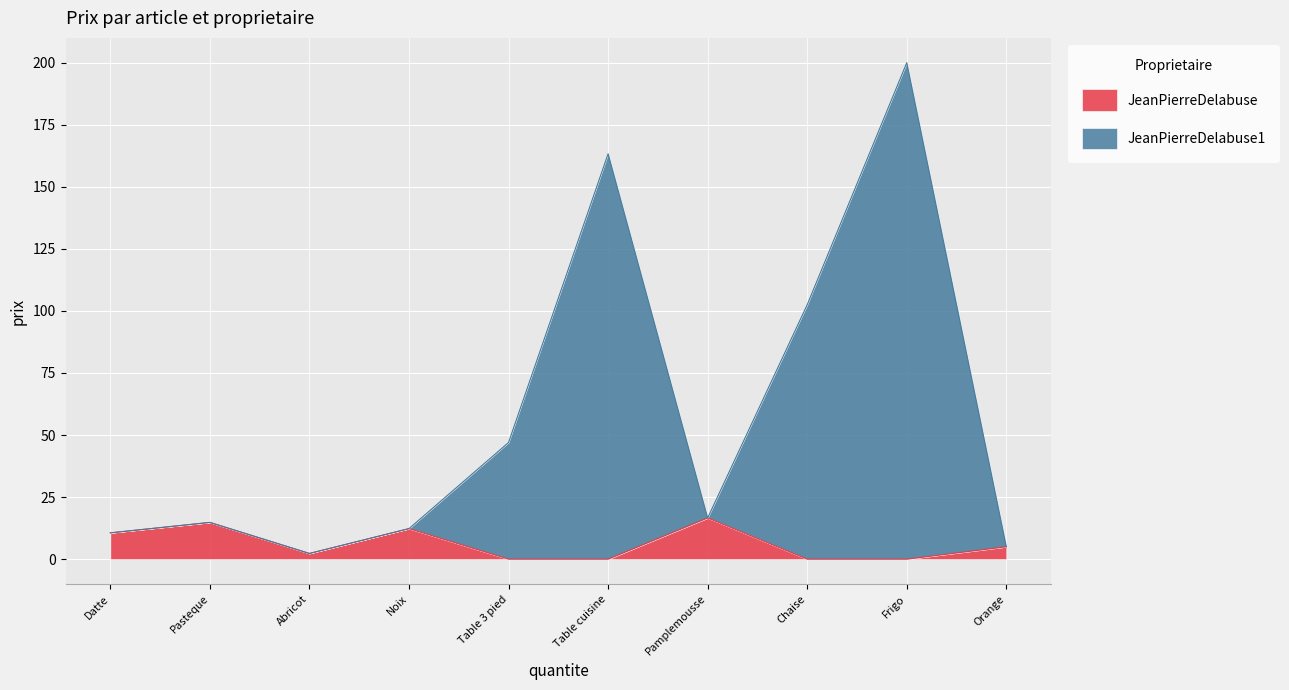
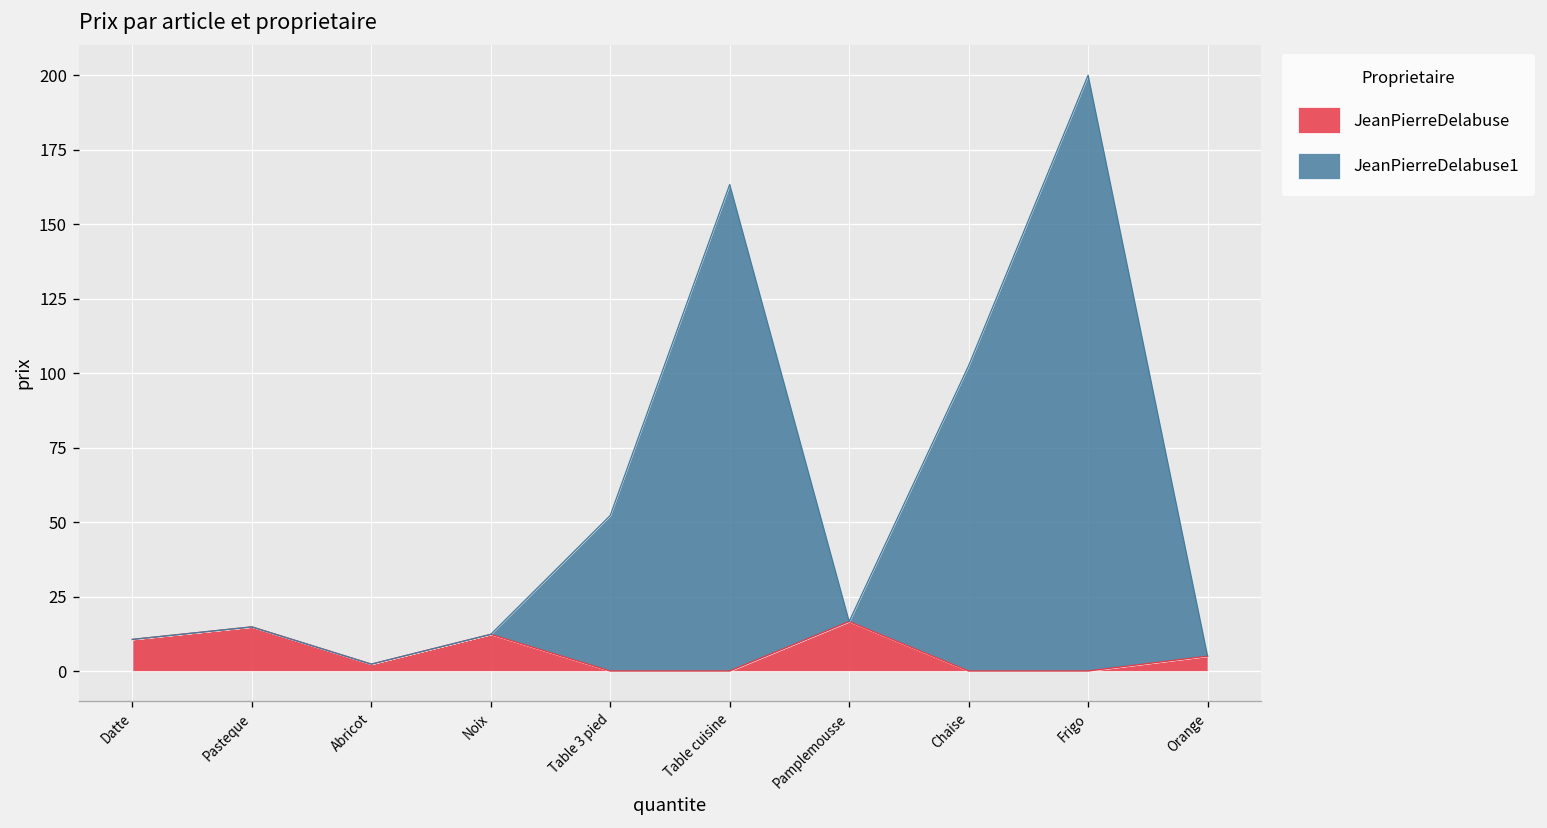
  {
    "JeanPierreDelabuse": {
      "Table 3 pied": 0,
      "Table cuisine": 0,
      "Chaise": 0,
      "Frigo": 0
    },
    "JeanPierreDelabuse1": {
-     "Table 3 pied": 47,
+     "Table 3 pied": 52,
      "Table cuisine": 163,
      "Chaise": 103,
      "Frigo": 200
    }
  }
